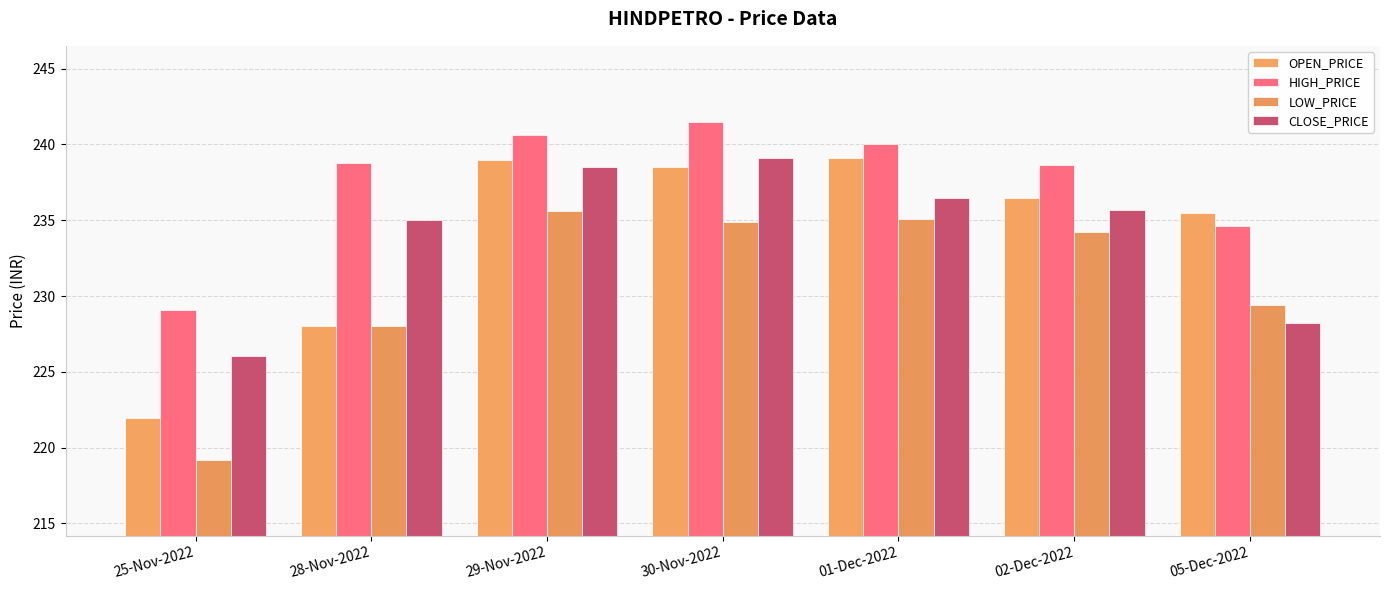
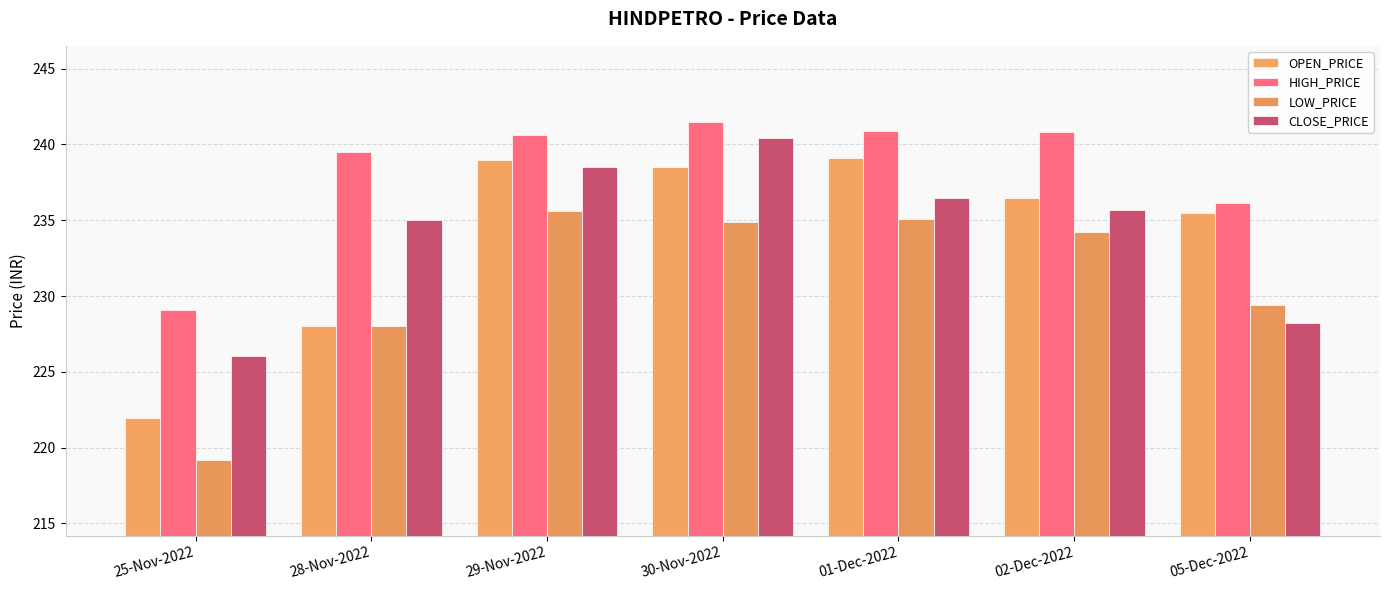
  {
    "HIGH_PRICE": {
      "25-Nov-2022": 229.1,
-     "28-Nov-2022": 238.8,
+     "28-Nov-2022": 239.5,
      "29-Nov-2022": 240.6,
      "30-Nov-2022": 241.5,
-     "01-Dec-2022": 240.0,
-     "02-Dec-2022": 238.7,
-     "05-Dec-2022": 234.6
+     "01-Dec-2022": 240.9,
+     "02-Dec-2022": 240.8,
+     "05-Dec-2022": 236.2
    },
    "CLOSE_PRICE": {
      "25-Nov-2022": 226.1,
      "28-Nov-2022": 235.0,
      "29-Nov-2022": 238.5,
-     "30-Nov-2022": 239.1,
+     "30-Nov-2022": 240.4,
      "01-Dec-2022": 236.5,
      "02-Dec-2022": 235.7,
      "05-Dec-2022": 228.2
    }
  }
